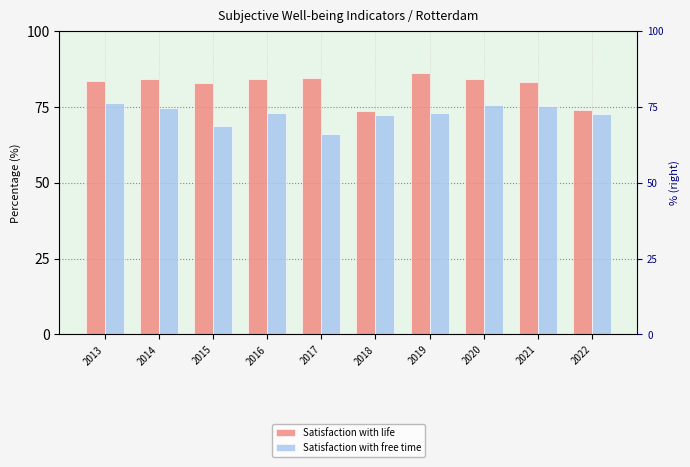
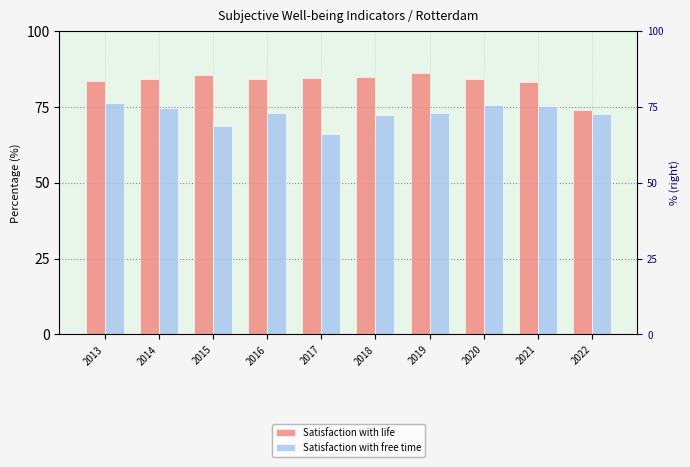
  {
    "Satisfaction with life": {
      "2013": 84,
      "2014": 84,
-     "2015": 83,
+     "2015": 86,
      "2016": 84,
      "2017": 85,
-     "2018": 74,
+     "2018": 85,
      "2019": 86,
      "2020": 84,
      "2021": 83,
      "2022": 74
    },
    "Satisfaction with free time": {
      "2013": 76,
      "2014": 75,
      "2015": 69,
      "2016": 73,
      "2017": 66,
      "2018": 72,
      "2019": 73,
      "2020": 76,
      "2021": 75,
      "2022": 73
    }
  }
